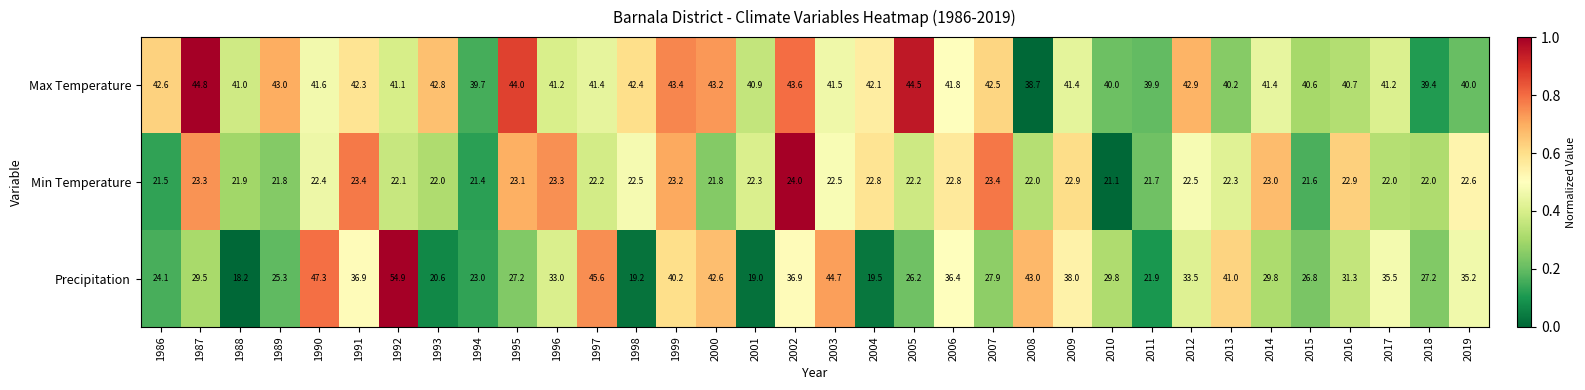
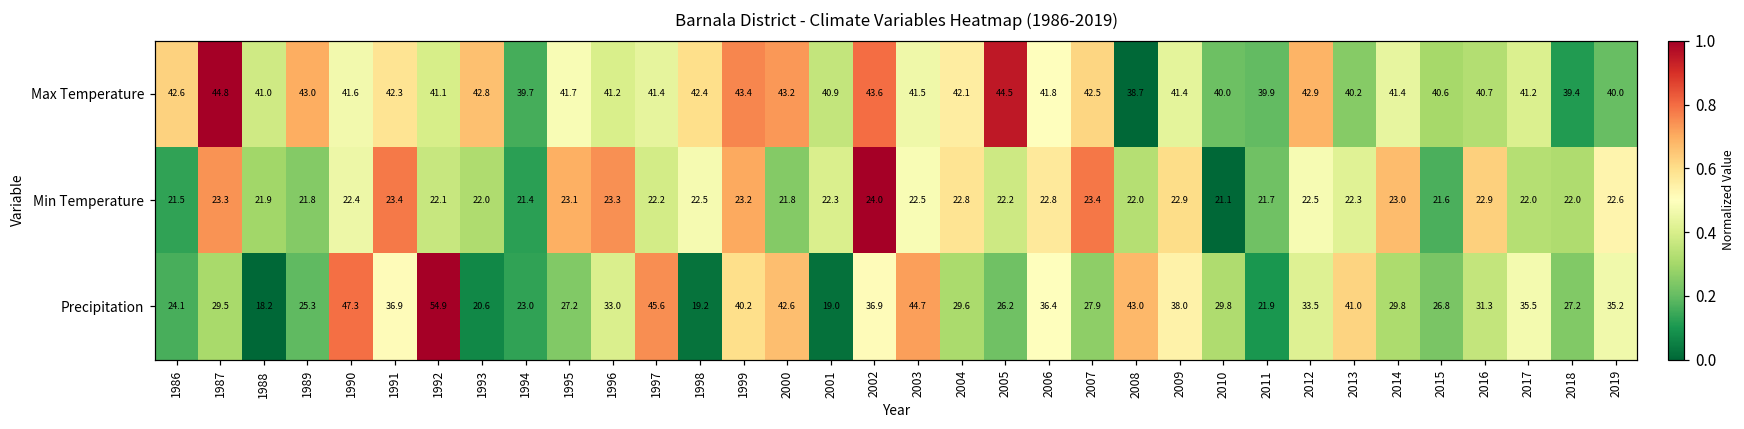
  {
    "Max Temperature": {
      "1986": 42.6,
      "1987": 44.8,
      "1988": 41.0,
      "1989": 43.0,
      "1990": 41.6,
      "1991": 42.3,
      "1992": 41.1,
      "1993": 42.8,
      "1994": 39.7,
-     "1995": 44.0,
+     "1995": 41.7,
      "1996": 41.2,
      "1997": 41.4,
      "1998": 42.4,
      "1999": 43.4,
      "2000": 43.2,
      "2001": 40.9,
      "2002": 43.6,
      "2003": 41.5,
      "2004": 42.1,
      "2005": 44.5,
      "2006": 41.8,
      "2007": 42.5,
      "2008": 38.7,
      "2009": 41.4,
      "2010": 40.0,
      "2011": 39.9,
      "2012": 42.9,
      "2013": 40.2,
      "2014": 41.4,
      "2015": 40.6,
      "2016": 40.7,
      "2017": 41.2,
      "2018": 39.4,
      "2019": 40.0
    },
    "Min Temperature": {
      "1986": 21.5,
      "1987": 23.3,
      "1988": 21.9,
      "1989": 21.8,
      "1990": 22.4,
      "1991": 23.4,
      "1992": 22.1,
      "1993": 22.0,
      "1994": 21.4,
      "1995": 23.1,
      "1996": 23.3,
      "1997": 22.2,
      "1998": 22.5,
      "1999": 23.2,
      "2000": 21.8,
      "2001": 22.3,
      "2002": 24.0,
      "2003": 22.5,
      "2004": 22.8,
      "2005": 22.2,
      "2006": 22.8,
      "2007": 23.4,
      "2008": 22.0,
      "2009": 22.9,
      "2010": 21.1,
      "2011": 21.7,
      "2012": 22.5,
      "2013": 22.3,
      "2014": 23.0,
      "2015": 21.6,
      "2016": 22.9,
      "2017": 22.0,
      "2018": 22.0,
      "2019": 22.6
    },
    "Precipitation": {
      "1986": 24.1,
      "1987": 29.5,
      "1988": 18.2,
      "1989": 25.3,
      "1990": 47.3,
      "1991": 36.9,
      "1992": 54.9,
      "1993": 20.6,
      "1994": 23.0,
      "1995": 27.2,
      "1996": 33.0,
      "1997": 45.6,
      "1998": 19.2,
      "1999": 40.2,
      "2000": 42.6,
      "2001": 19.0,
      "2002": 36.9,
      "2003": 44.7,
-     "2004": 19.5,
+     "2004": 29.6,
      "2005": 26.2,
      "2006": 36.4,
      "2007": 27.9,
      "2008": 43.0,
      "2009": 38.0,
      "2010": 29.8,
      "2011": 21.9,
      "2012": 33.5,
      "2013": 41.0,
      "2014": 29.8,
      "2015": 26.8,
      "2016": 31.3,
      "2017": 35.5,
      "2018": 27.2,
      "2019": 35.2
    }
  }
